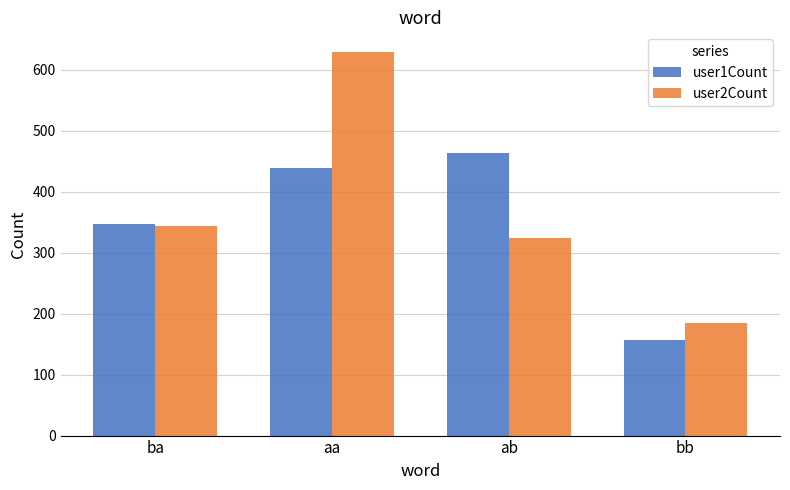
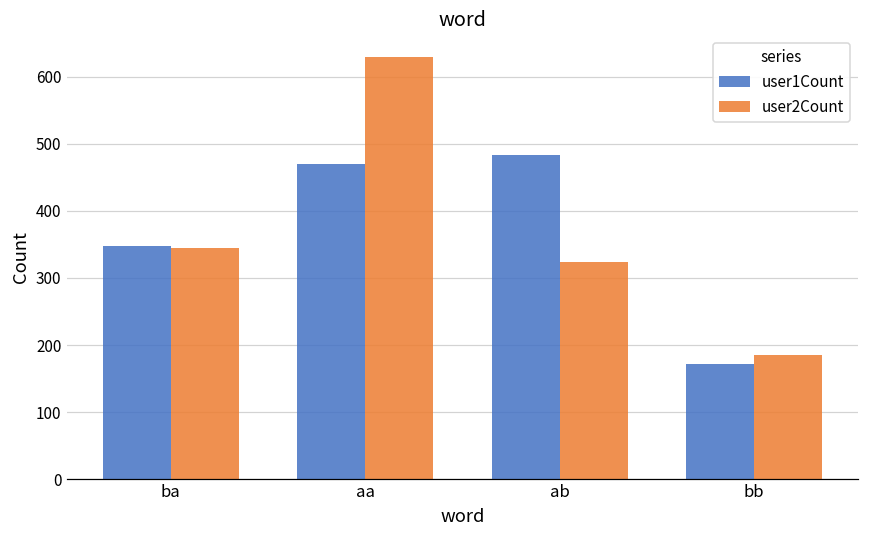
  {
    "user1Count": {
      "ba": 350,
-     "aa": 440,
-     "ab": 460,
-     "bb": 160
+     "aa": 470,
+     "ab": 480,
+     "bb": 170
    },
    "user2Count": {
      "ba": 340,
      "aa": 630,
      "ab": 320,
      "bb": 190
    }
  }
